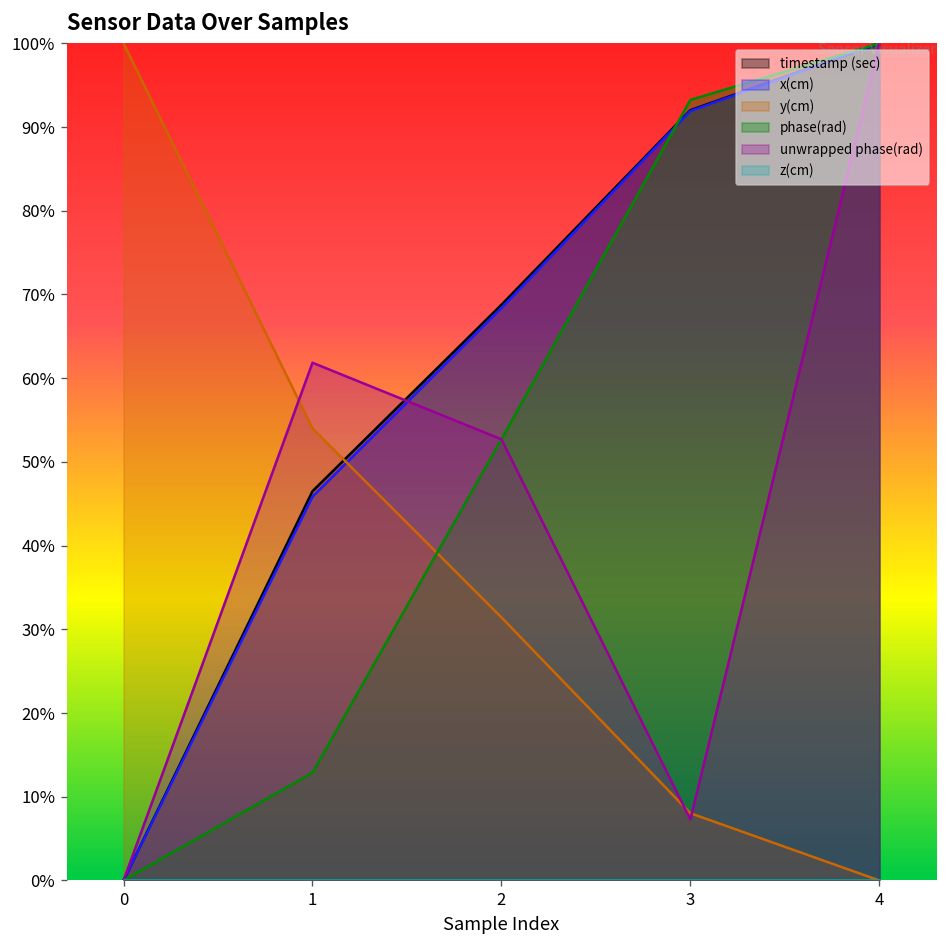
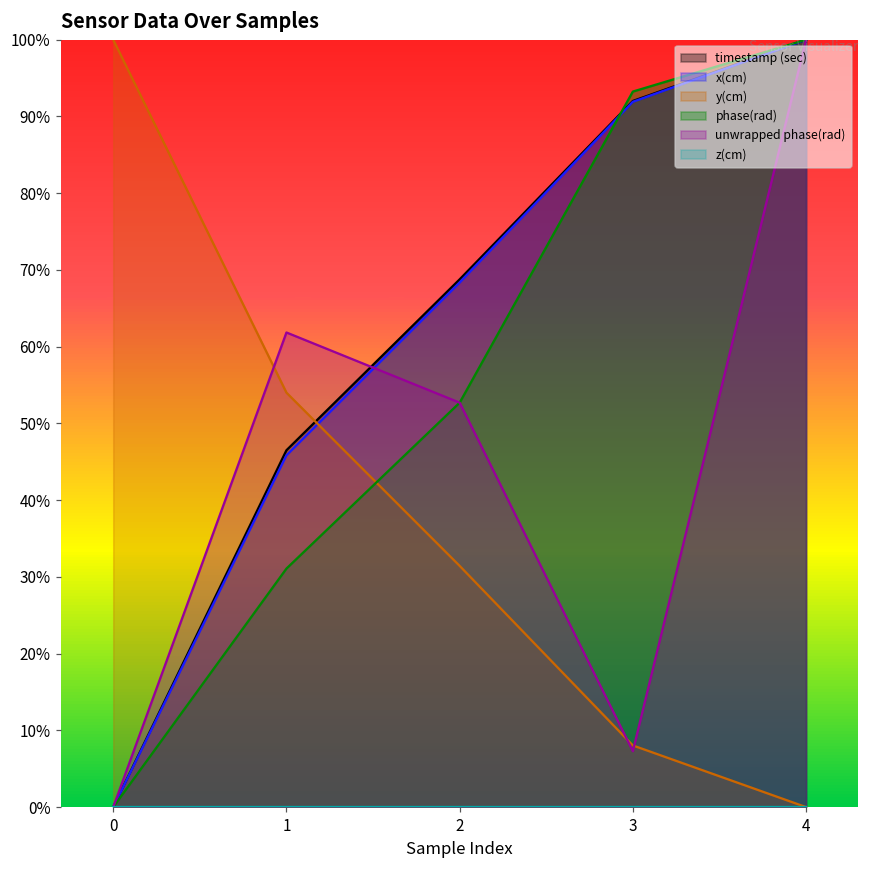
  {
    "timestamp (sec)": {
      "1": "47%",
      "2": "69%"
    },
    "x(cm)": {
      "1": "46%",
      "2": "68%"
    },
    "y(cm)": {
      "0": "100%",
      "1": "54%",
      "2": "31%",
      "3": "8%"
    },
    "phase(rad)": {
-     "1": "13%",
+     "1": "31%",
      "3": "93%"
    },
    "unwrapped phase(rad)": {
      "1": "62%",
      "3": "7%"
    },
    "z(cm)": {
      "1": "0%",
      "2": "0%",
      "3": "0%"
    }
  }
